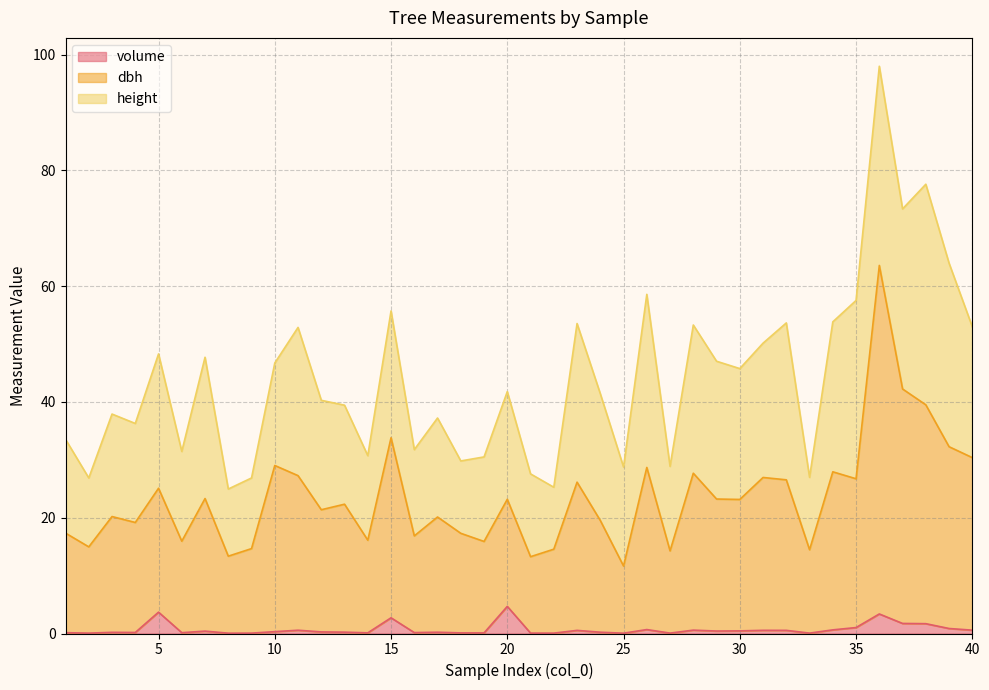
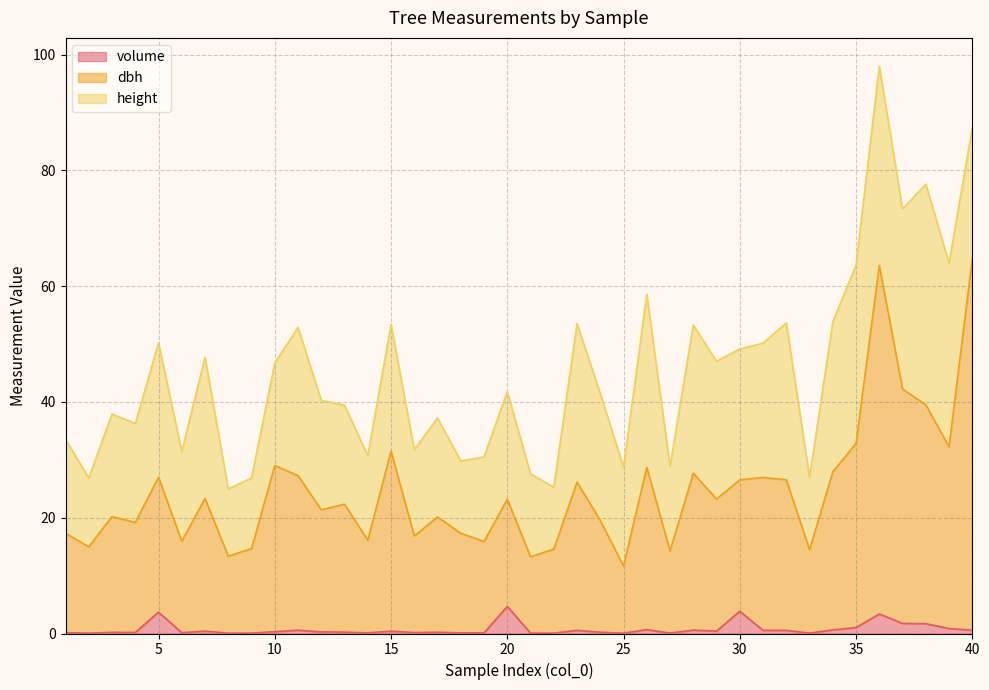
  {
    "volume": {
      "5": 4,
      "10": 0,
-     "15": 3,
+     "15": 0,
      "20": 5,
      "25": 0,
-     "30": 0,
+     "30": 4,
      "35": 1,
      "40": 1
    },
    "dbh": {
-     "5": 21,
+     "5": 23,
      "10": 29,
      "15": 31,
      "20": 19,
      "25": 12,
      "30": 23,
-     "35": 26,
-     "40": 30
+     "35": 32,
+     "40": 64
    },
    "height": {
      "5": 23,
      "10": 18,
      "15": 22,
      "20": 19,
      "25": 17,
      "30": 23,
      "35": 31,
      "40": 23
    }
  }
